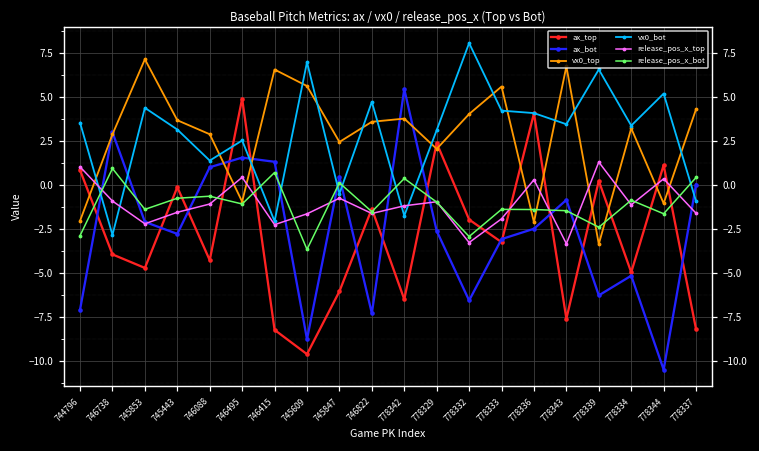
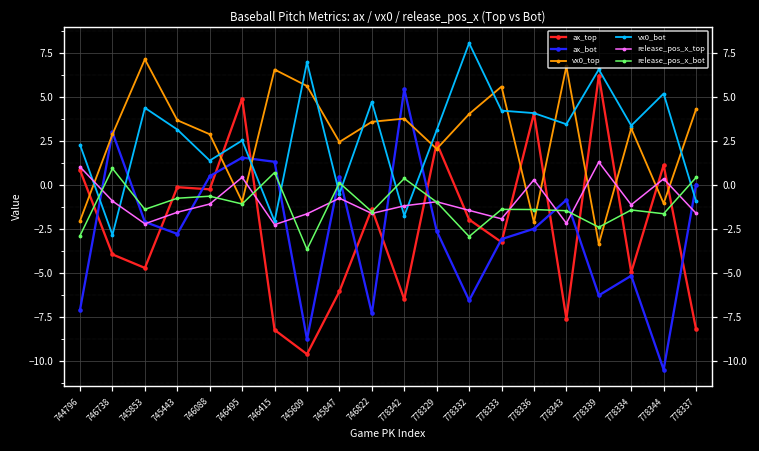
  {
    "ax_top": {
      "744796": 0.9,
      "746738": -3.9,
      "745853": -4.7,
      "745443": -0.1,
-     "746088": -4.3,
+     "746088": -0.2,
      "746495": 4.9,
      "746415": -8.2,
      "745609": -9.6,
      "745847": -6.0,
      "746822": -1.3,
      "778342": -6.5,
      "778329": 2.4,
      "778332": -2.0,
      "778333": -3.2,
      "778343": -7.6,
-     "778339": 0.2,
+     "778339": 6.2,
      "778334": -5.0,
      "778344": 1.1,
      "778337": -8.2
    },
    "ax_bot": {
      "744796": -7.1,
      "745443": -2.8,
-     "746088": 1.0,
+     "746088": 0.5,
      "746495": 1.6,
      "746415": 1.3,
      "745609": -8.8,
      "745847": 0.5,
      "746822": -7.3,
      "778342": 5.5,
      "778329": -2.6,
      "778332": -6.6,
      "778333": -3.1,
      "778336": -2.5,
      "778343": -0.8,
      "778339": -6.3,
      "778334": -5.1,
      "778344": -10.5,
      "778337": 0.0
    },
    "vx0_top": {
      "744796": -2.0,
      "745853": 7.2,
      "745443": 3.7,
      "746088": 2.9,
      "746415": 6.6,
      "745609": 5.6,
      "745847": 2.5,
      "746822": 3.6,
      "778342": 3.8,
      "778329": 2.1,
      "778332": 4.1,
      "778333": 5.6,
      "778336": -2.1,
      "778339": -3.3,
      "778344": -1.0,
      "778337": 4.3
    },
    "vx0_bot": {
-     "744796": 3.6,
+     "744796": 2.3,
      "746738": -2.8,
      "745853": 4.4,
      "745443": 3.2,
      "746088": 1.4,
      "746495": 2.5,
      "746415": -2.0,
      "745609": 7.0,
      "745847": -0.5,
      "746822": 4.7,
      "778342": -1.7,
      "778329": 3.1,
      "778332": 8.1,
      "778333": 4.2,
      "778343": 3.5,
      "778344": 5.2,
      "778337": -0.9
    },
    "release_pos_x_top": {
      "744796": 1.0,
      "746738": -0.9,
      "745443": -1.5,
      "746088": -1.1,
      "746495": 0.5,
      "746415": -2.2,
      "745609": -1.6,
      "745847": -0.7,
      "778342": -1.2,
-     "778332": -3.3,
+     "778332": -1.4,
      "778333": -1.9,
      "778336": 0.3,
-     "778343": -3.3,
+     "778343": -2.2,
      "778339": 1.3,
      "778334": -1.1,
      "778344": 0.4,
      "778337": -1.6
    },
    "release_pos_x_bot": {
      "744796": -2.9,
      "746738": 1.0,
      "745853": -1.4,
      "745443": -0.7,
      "746088": -0.6,
      "746415": 0.7,
      "745609": -3.7,
      "745847": 0.1,
      "778342": 0.4,
      "778332": -2.9,
      "778333": -1.4,
      "778336": -1.4,
      "778343": -1.4,
      "778339": -2.4,
-     "778334": -0.9,
+     "778334": -1.4,
      "778344": -1.6,
      "778337": 0.4
    }
  }
